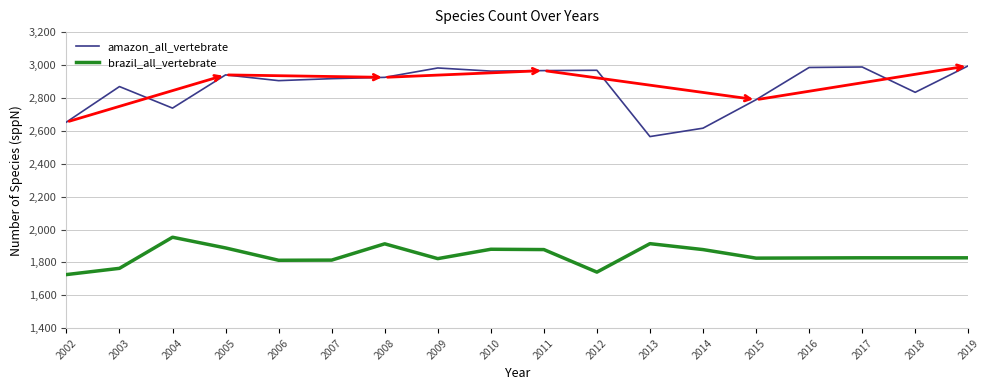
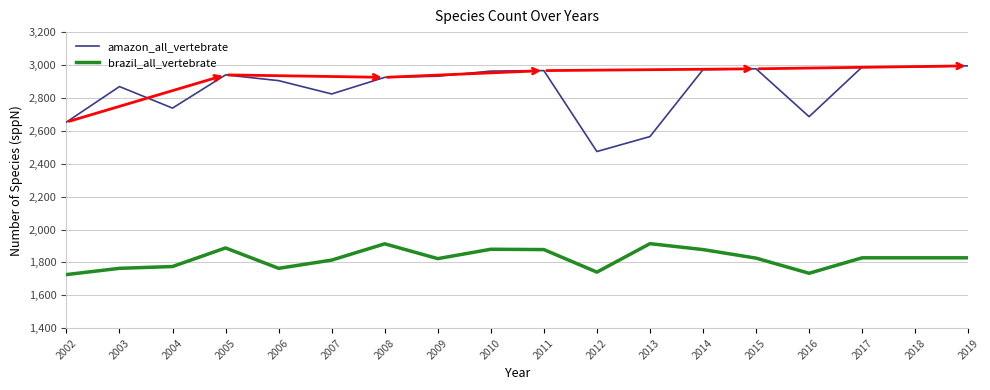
  {
    "amazon_all_vertebrate": {
      "2002": "2,650",
      "2003": "2,870",
      "2004": "2,740",
      "2005": "2,940",
      "2006": "2,910",
-     "2007": "2,920",
+     "2007": "2,820",
      "2008": "2,930",
-     "2009": "2,980",
+     "2009": "2,930",
      "2010": "2,960",
      "2011": "2,970",
-     "2012": "2,970",
+     "2012": "2,470",
      "2013": "2,570",
-     "2014": "2,620",
-     "2015": "2,790",
-     "2016": "2,990",
+     "2014": "2,970",
+     "2015": "2,980",
+     "2016": "2,690",
      "2017": "2,990",
-     "2018": "2,830",
+     "2018": "2,990",
      "2019": "3,000"
    },
    "brazil_all_vertebrate": {
      "2002": "1,730",
      "2003": "1,760",
-     "2004": "1,950",
+     "2004": "1,780",
      "2005": "1,890",
-     "2006": "1,810",
+     "2006": "1,760",
      "2007": "1,810",
      "2008": "1,910",
      "2009": "1,820",
      "2010": "1,880",
      "2011": "1,880",
      "2012": "1,740",
      "2013": "1,910",
      "2014": "1,880",
      "2015": "1,830",
-     "2016": "1,830",
+     "2016": "1,730",
      "2017": "1,830",
      "2018": "1,830",
      "2019": "1,830"
    }
  }
